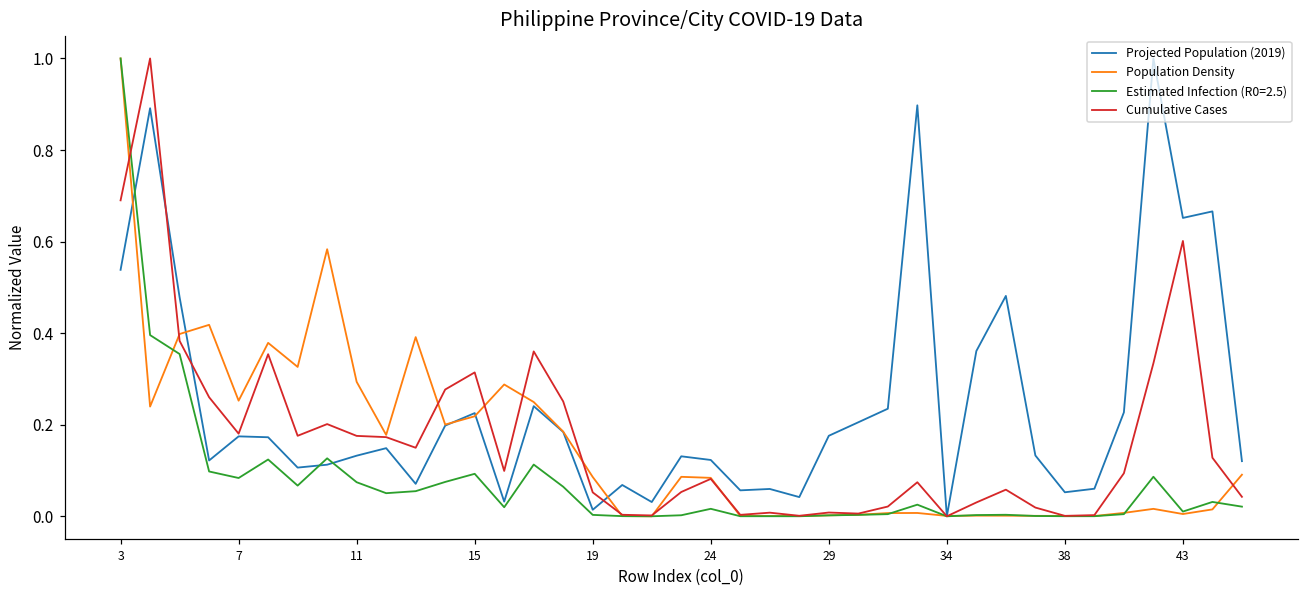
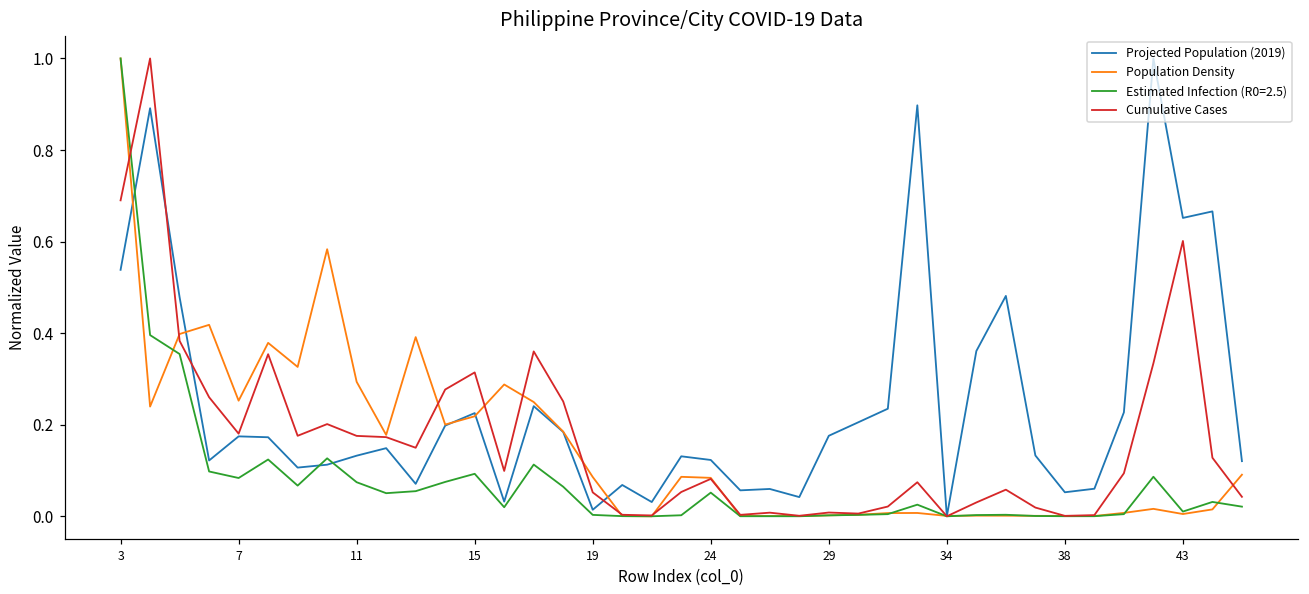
  {
    "Projected Population (2019)": {
      "24": 0.12,
      "43": 0.65
    },
    "Estimated Infection (R0=2.5)": {
-     "24": 0.02
+     "24": 0.05
    },
    "Cumulative Cases": {
      "43": 0.60
    }
  }
